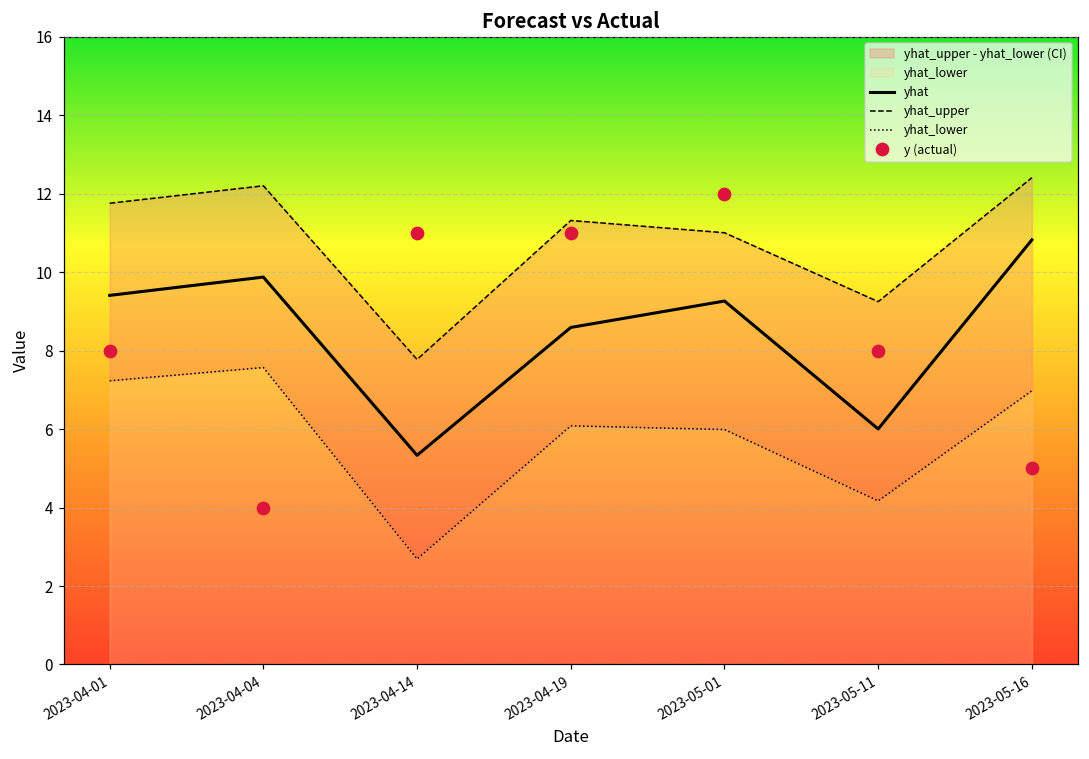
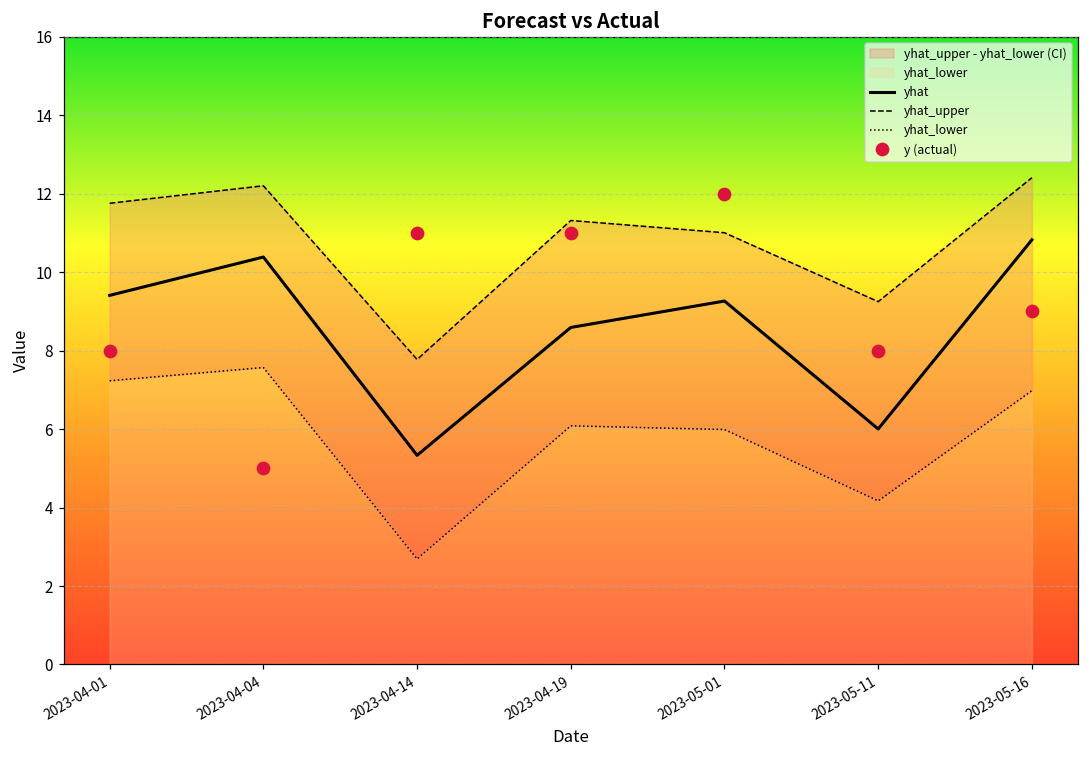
  {
    "yhat": {
      "2023-04-01": 9.4,
-     "2023-04-04": 9.9,
+     "2023-04-04": 10.4,
      "2023-04-14": 5.3,
      "2023-04-19": 8.6,
      "2023-05-01": 9.3,
      "2023-05-11": 6.0,
      "2023-05-16": 10.8
    },
    "y (actual)": {
      "2023-04-01": 8,
-     "2023-04-04": 4,
+     "2023-04-04": 5,
      "2023-04-14": 11,
      "2023-04-19": 11,
      "2023-05-01": 12,
      "2023-05-11": 8,
-     "2023-05-16": 5
+     "2023-05-16": 9
    }
  }
